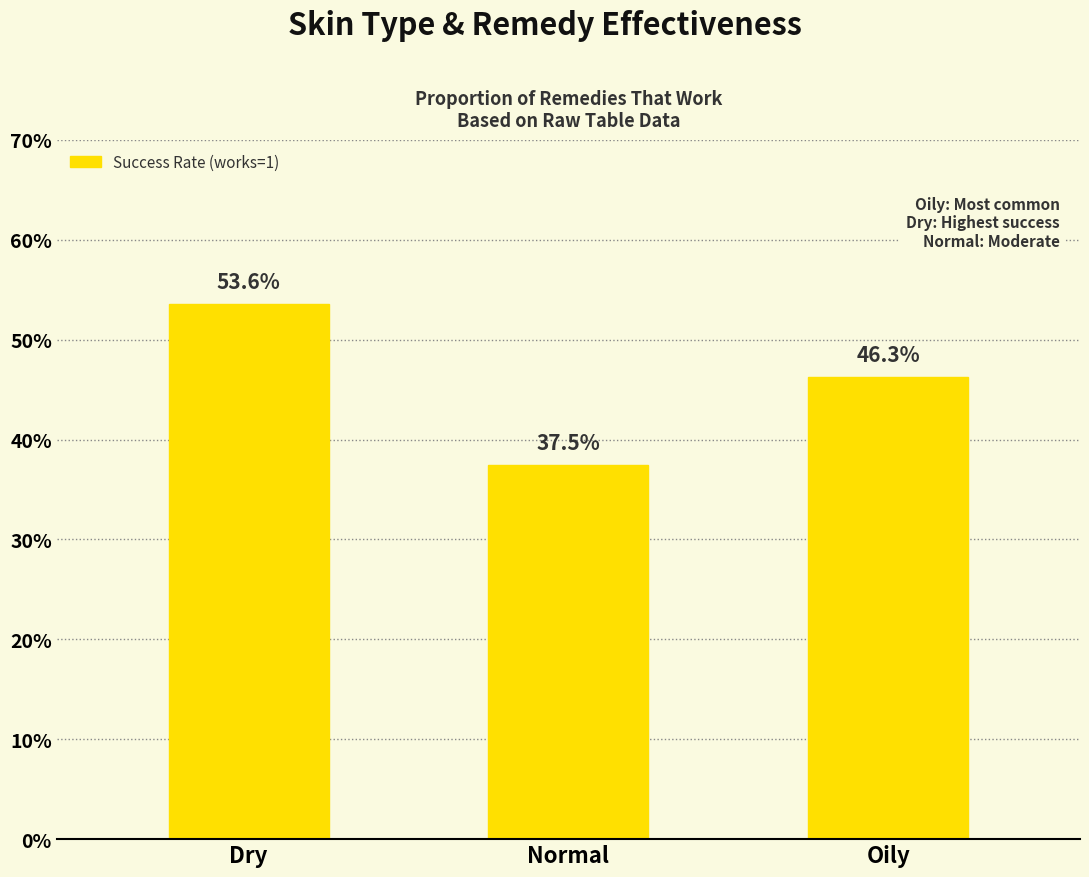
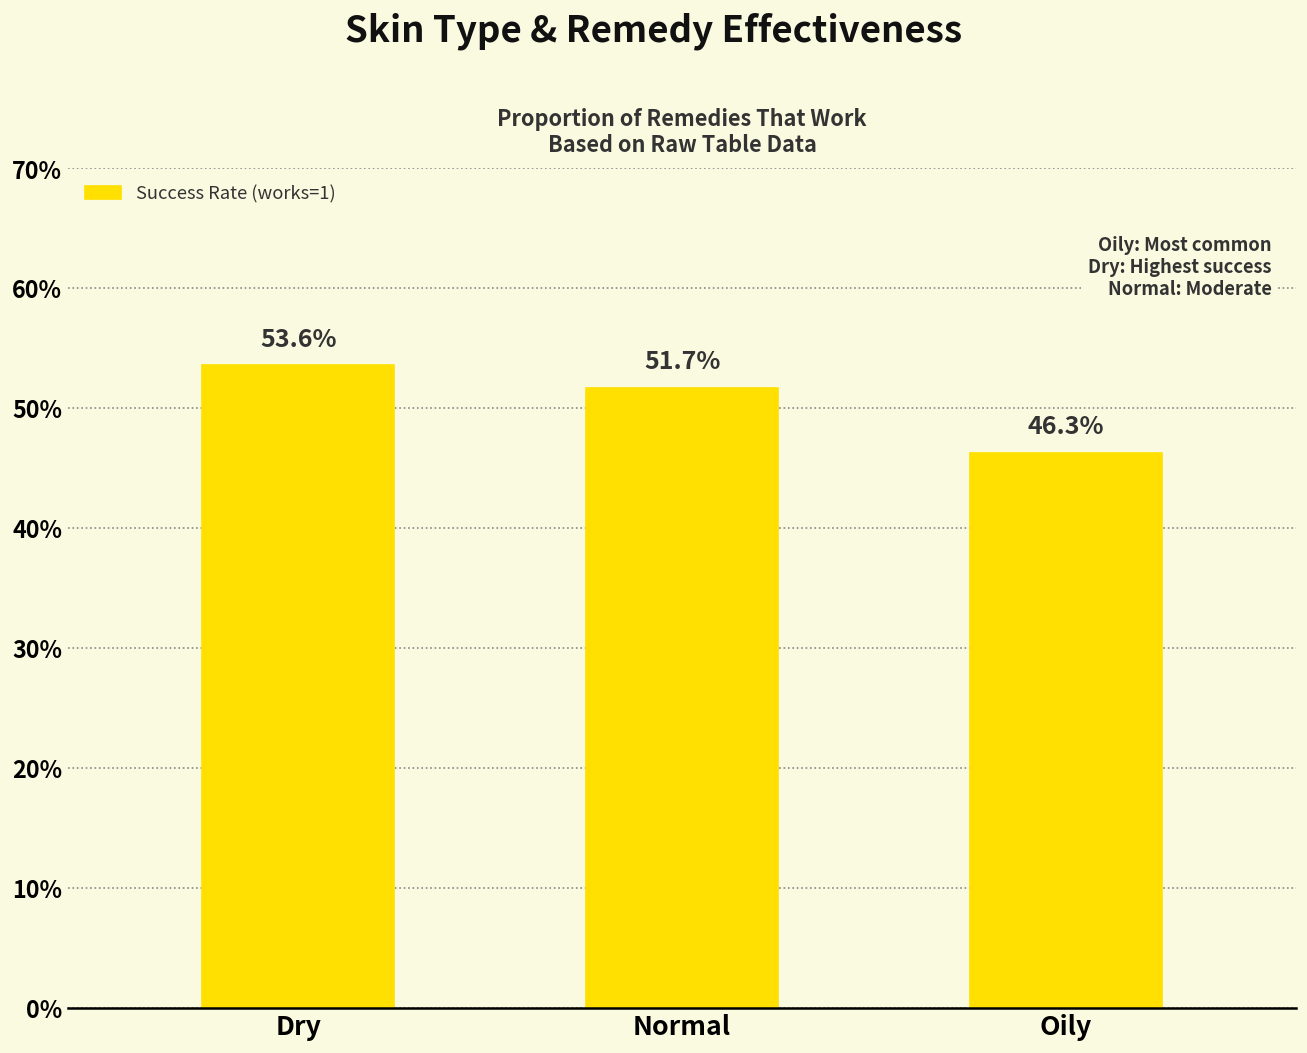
  {
    "Dry": "53.6%",
-   "Normal": "37.5%",
+   "Normal": "51.7%",
    "Oily": "46.3%"
  }
